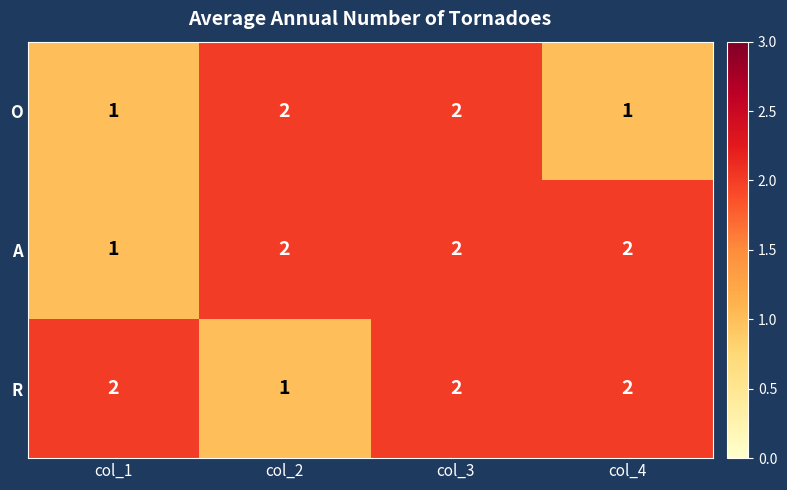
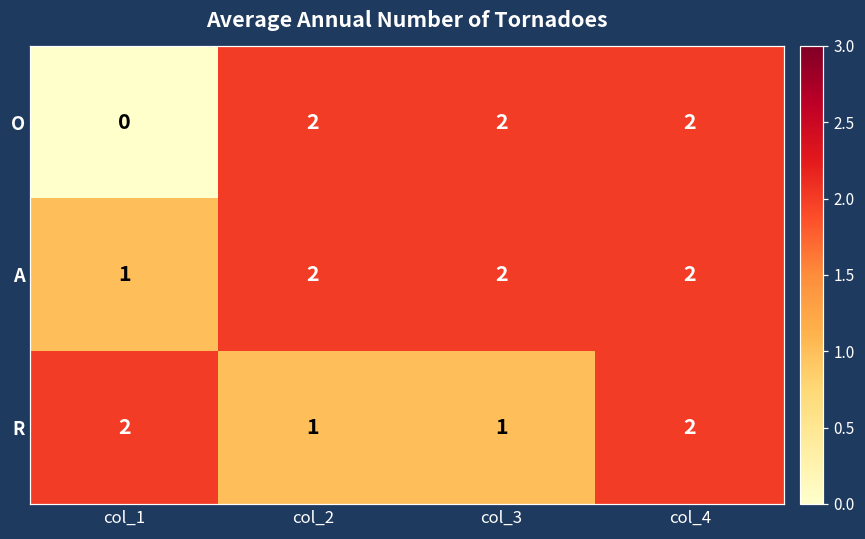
  {
    "O": {
-     "col_1": 1,
+     "col_1": 0,
      "col_2": 2,
      "col_3": 2,
-     "col_4": 1
+     "col_4": 2
    },
    "A": {
      "col_1": 1,
      "col_2": 2,
      "col_3": 2,
      "col_4": 2
    },
    "R": {
      "col_1": 2,
      "col_2": 1,
-     "col_3": 2,
+     "col_3": 1,
      "col_4": 2
    }
  }
